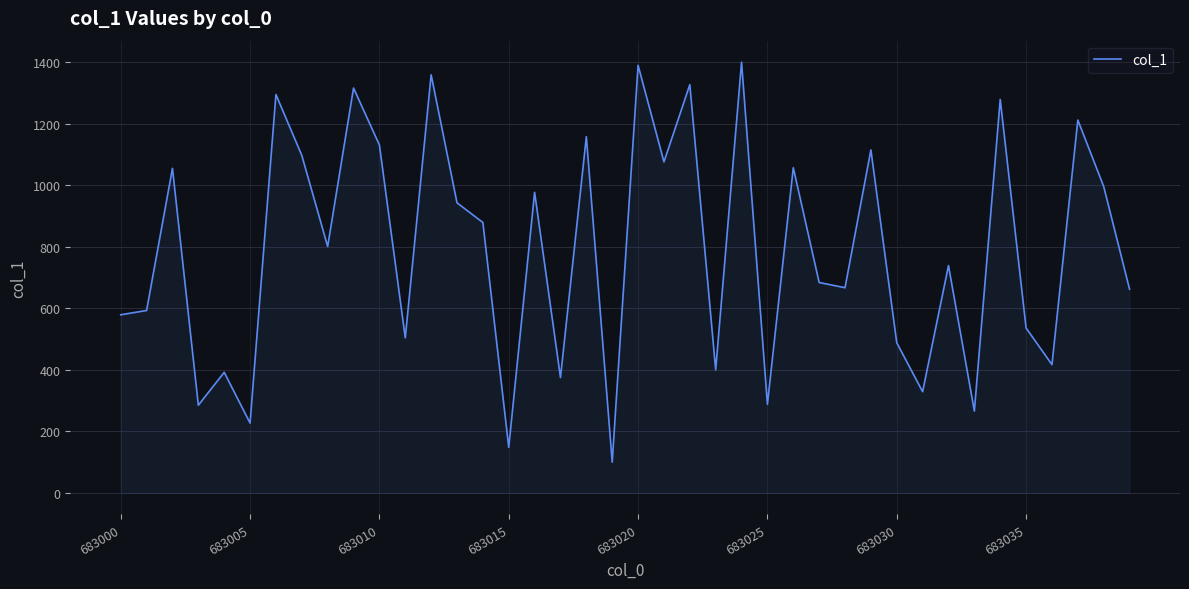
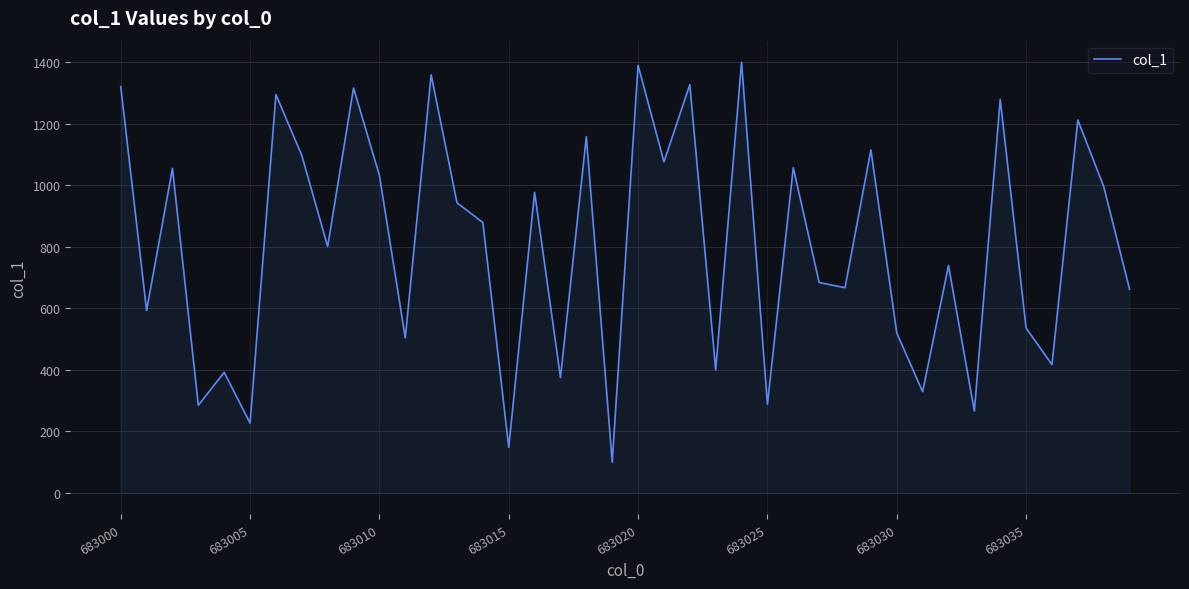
  {
-   "683000": 580,
+   "683000": 1320,
    "683005": 230,
-   "683010": 1130,
+   "683010": 1030,
    "683015": 150,
    "683020": 1390,
    "683025": 290,
-   "683030": 490,
+   "683030": 520,
    "683035": 540
  }
